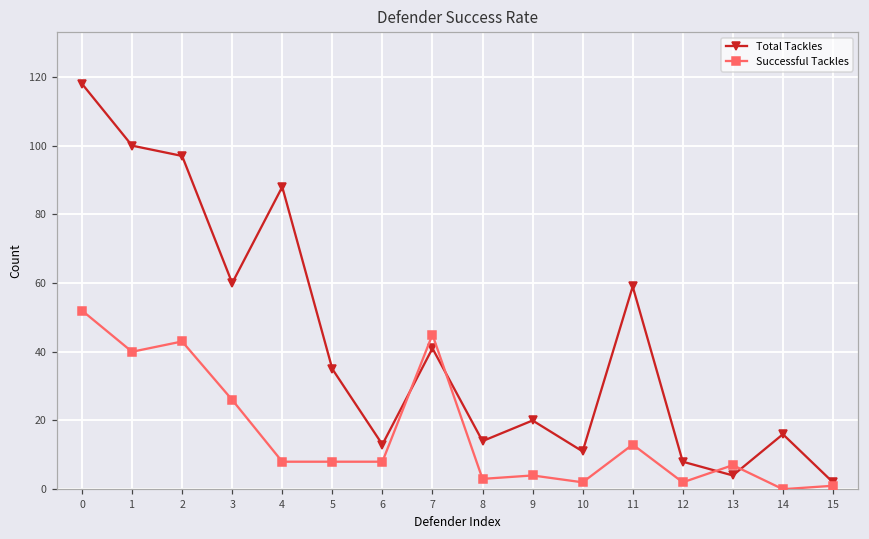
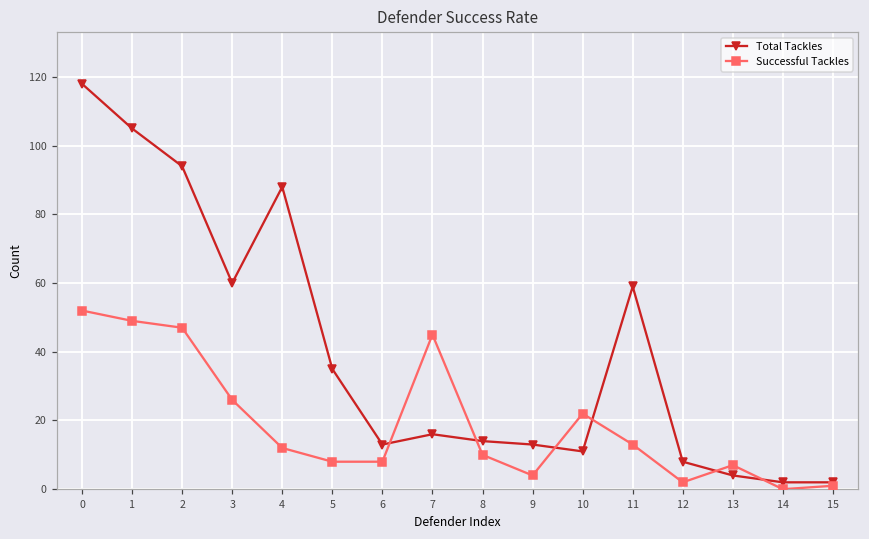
  {
    "Total Tackles": {
      "0": 118,
-     "1": 100,
-     "2": 97,
+     "1": 105,
+     "2": 94,
      "3": 60,
      "4": 88,
      "5": 35,
      "6": 13,
-     "7": 41,
+     "7": 16,
      "8": 14,
-     "9": 20,
+     "9": 13,
      "10": 11,
      "11": 59,
      "12": 8,
      "13": 4,
-     "14": 16,
+     "14": 2,
      "15": 2
    },
    "Successful Tackles": {
      "0": 52,
-     "1": 40,
-     "2": 43,
+     "1": 49,
+     "2": 47,
      "3": 26,
-     "4": 8,
+     "4": 12,
      "5": 8,
      "6": 8,
      "7": 45,
-     "8": 3,
+     "8": 10,
      "9": 4,
-     "10": 2,
+     "10": 22,
      "11": 13,
      "12": 2,
      "13": 7,
      "14": 0,
      "15": 1
    }
  }
